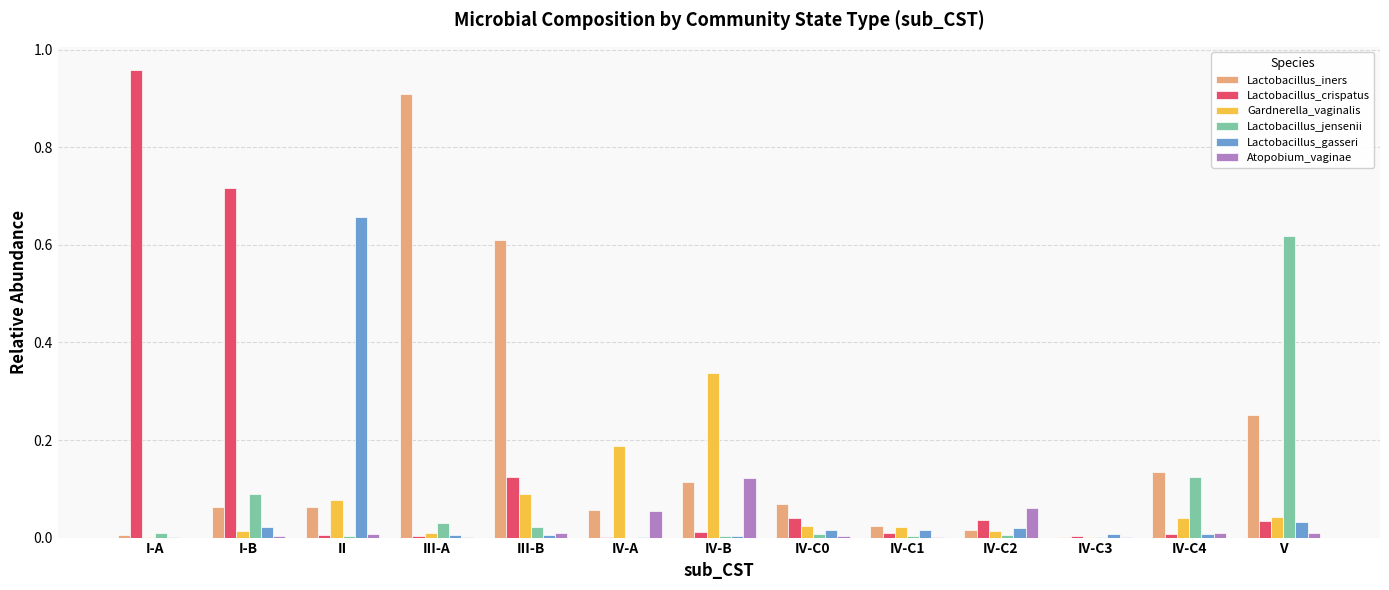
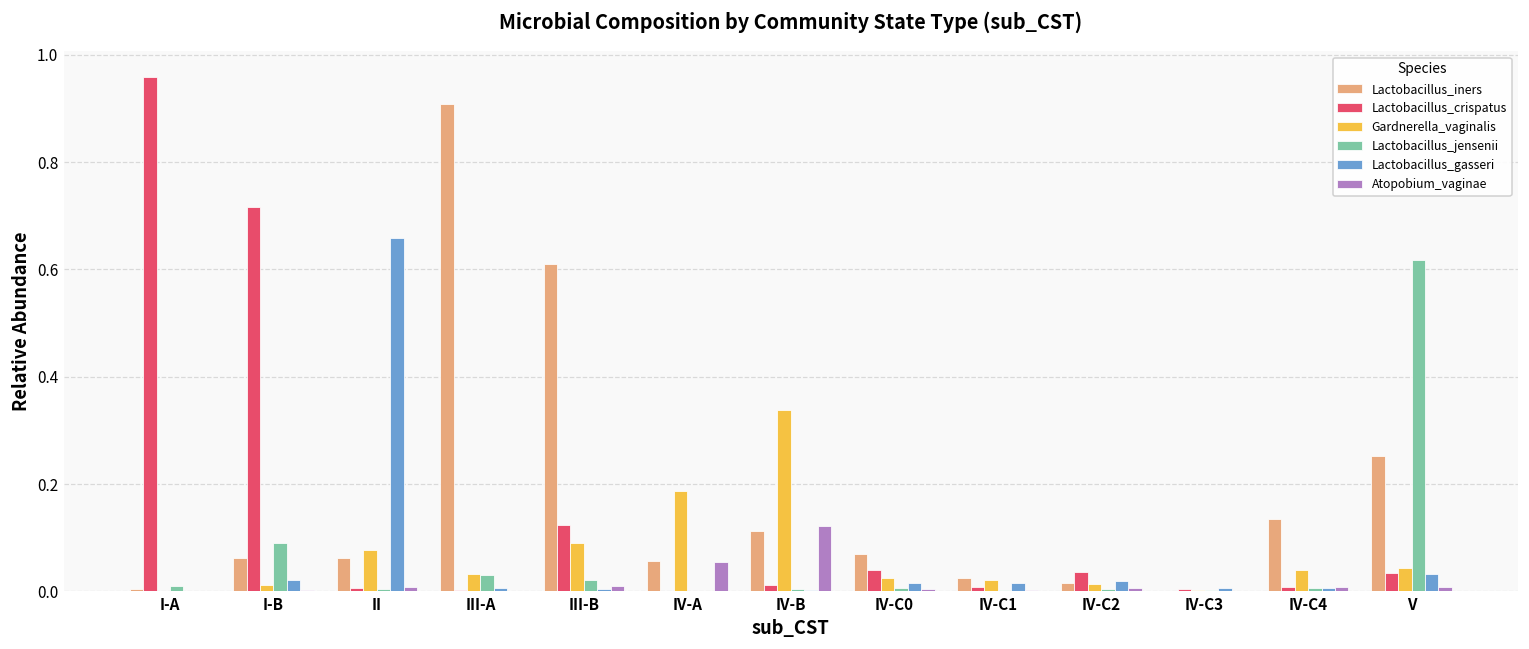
  {
    "Lactobacillus_iners": {
      "I-B": 0.06,
      "II": 0.06,
      "III-A": 0.91,
      "III-B": 0.61,
      "IV-A": 0.06,
      "IV-B": 0.11,
      "IV-C0": 0.07,
      "IV-C1": 0.02,
      "IV-C2": 0.02,
      "IV-C4": 0.13,
      "V": 0.25
    },
    "Lactobacillus_crispatus": {
      "I-A": 0.96,
      "I-B": 0.72,
      "II": 0.01,
      "III-B": 0.12,
      "IV-B": 0.01,
      "IV-C0": 0.04,
      "IV-C1": 0.01,
      "IV-C2": 0.04,
      "IV-C4": 0.01,
      "V": 0.03
    },
    "Gardnerella_vaginalis": {
      "I-B": 0.01,
      "II": 0.08,
-     "III-A": 0.01,
+     "III-A": 0.03,
      "III-B": 0.09,
      "IV-A": 0.19,
      "IV-B": 0.34,
      "IV-C0": 0.02,
      "IV-C1": 0.02,
      "IV-C2": 0.01,
      "IV-C4": 0.04,
      "V": 0.04
    },
    "Lactobacillus_jensenii": {
      "I-A": 0.01,
      "I-B": 0.09,
      "III-A": 0.03,
      "III-B": 0.02,
      "IV-C0": 0.01,
-     "IV-C4": 0.12,
+     "IV-C4": 0.01,
      "V": 0.62
    },
    "Lactobacillus_gasseri": {
      "I-B": 0.02,
      "II": 0.66,
      "III-A": 0.01,
      "III-B": 0.01,
      "IV-C0": 0.02,
      "IV-C1": 0.01,
      "IV-C2": 0.02,
      "IV-C3": 0.01,
      "IV-C4": 0.01,
      "V": 0.03
    },
    "Atopobium_vaginae": {
      "II": 0.01,
      "III-B": 0.01,
      "IV-A": 0.05,
      "IV-B": 0.12,
-     "IV-C2": 0.06,
+     "IV-C2": 0.01,
      "IV-C4": 0.01,
      "V": 0.01
    }
  }
